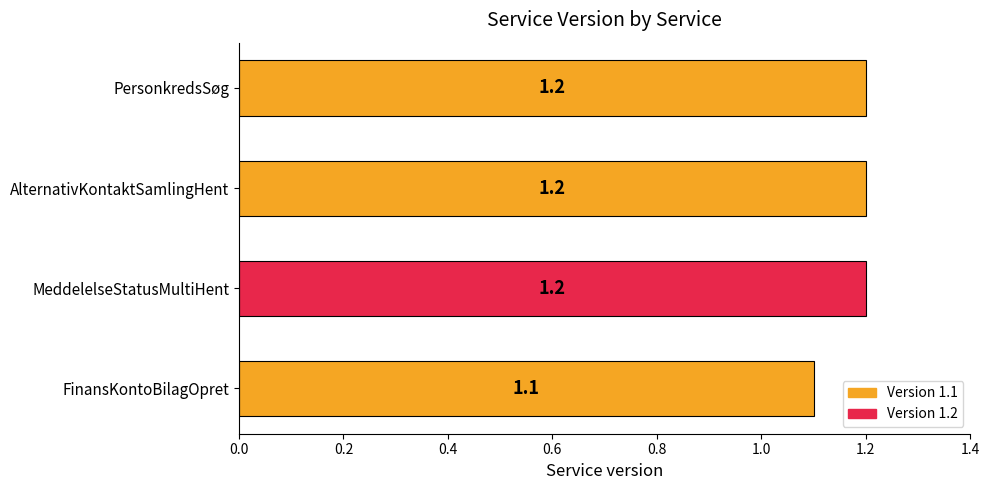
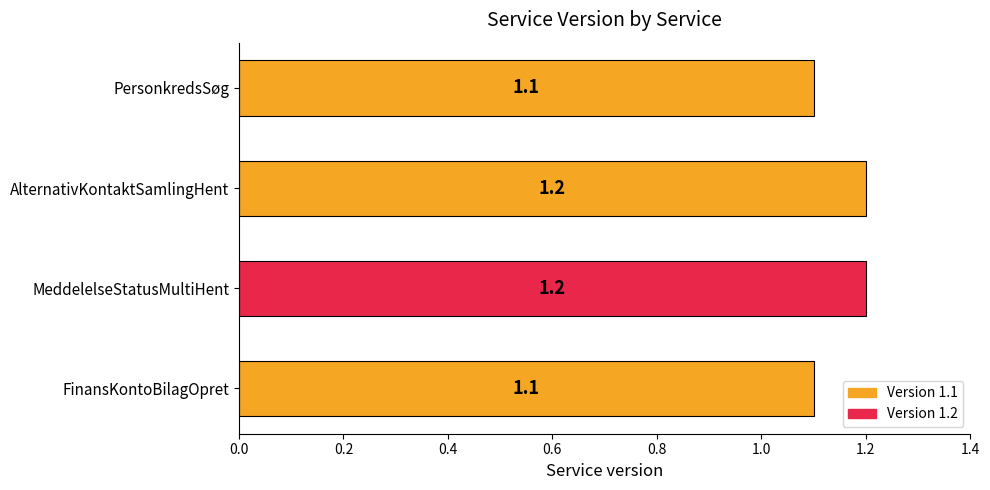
  {
-   "PersonkredsSøg": 1.2,
+   "PersonkredsSøg": 1.1,
    "AlternativKontaktSamlingHent": 1.2,
    "MeddelelseStatusMultiHent": 1.2,
    "FinansKontoBilagOpret": 1.1
  }
